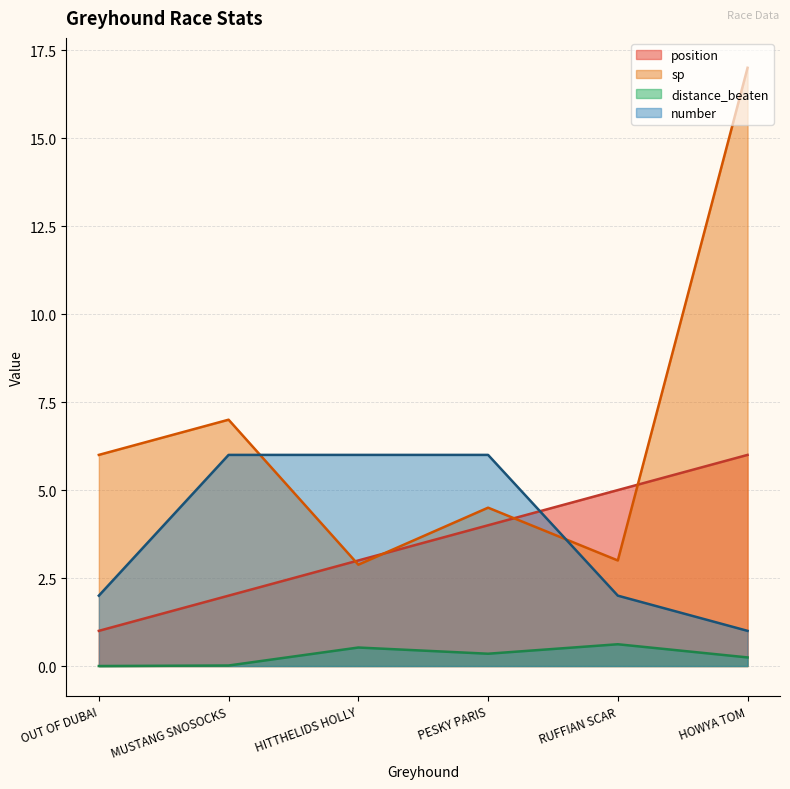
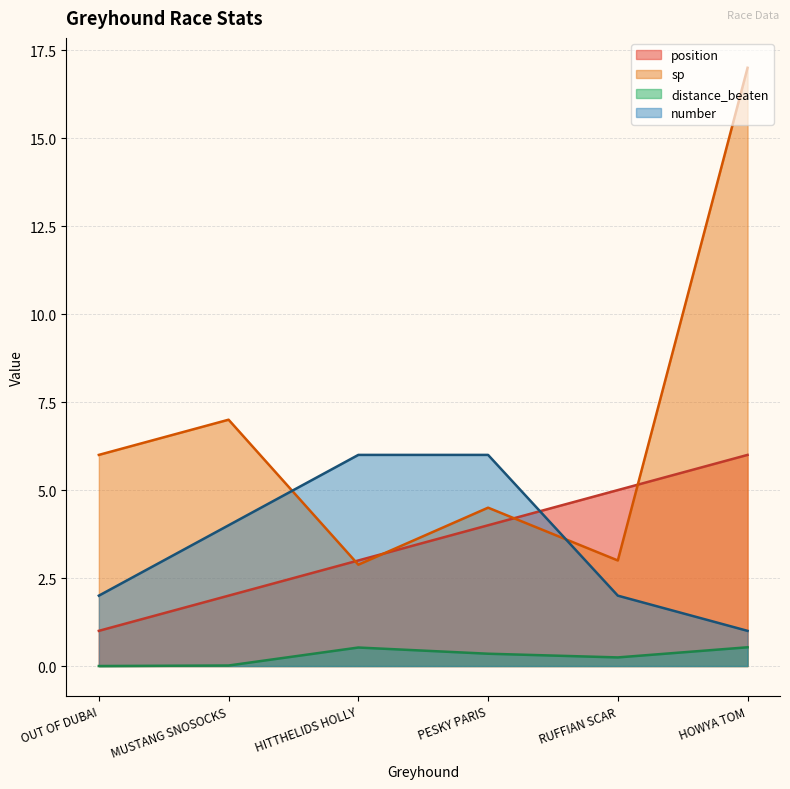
  {
    "distance_beaten": {
      "OUT OF DUBAI": 0.0,
      "MUSTANG SNOSOCKS": 0.0,
      "HITTHELIDS HOLLY": 0.5,
      "PESKY PARIS": 0.4,
-     "RUFFIAN SCAR": 0.6,
-     "HOWYA TOM": 0.2
+     "RUFFIAN SCAR": 0.2,
+     "HOWYA TOM": 0.5
    },
    "number": {
      "OUT OF DUBAI": 2,
-     "MUSTANG SNOSOCKS": 6,
+     "MUSTANG SNOSOCKS": 4,
      "HITTHELIDS HOLLY": 6,
      "PESKY PARIS": 6,
      "RUFFIAN SCAR": 2,
      "HOWYA TOM": 1
    }
  }
